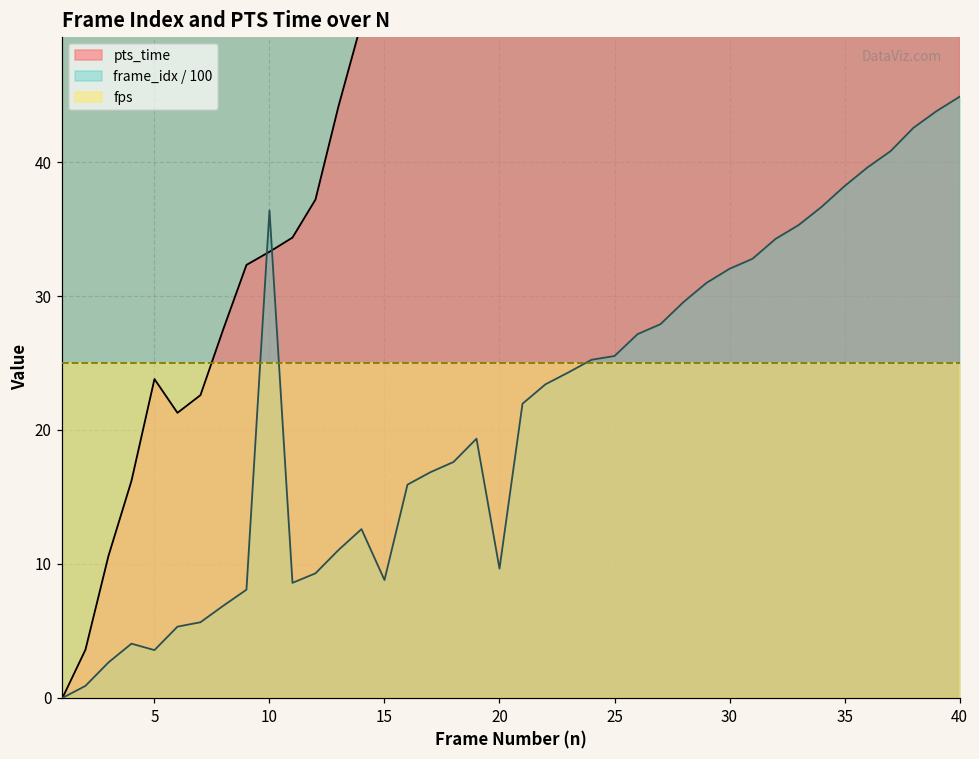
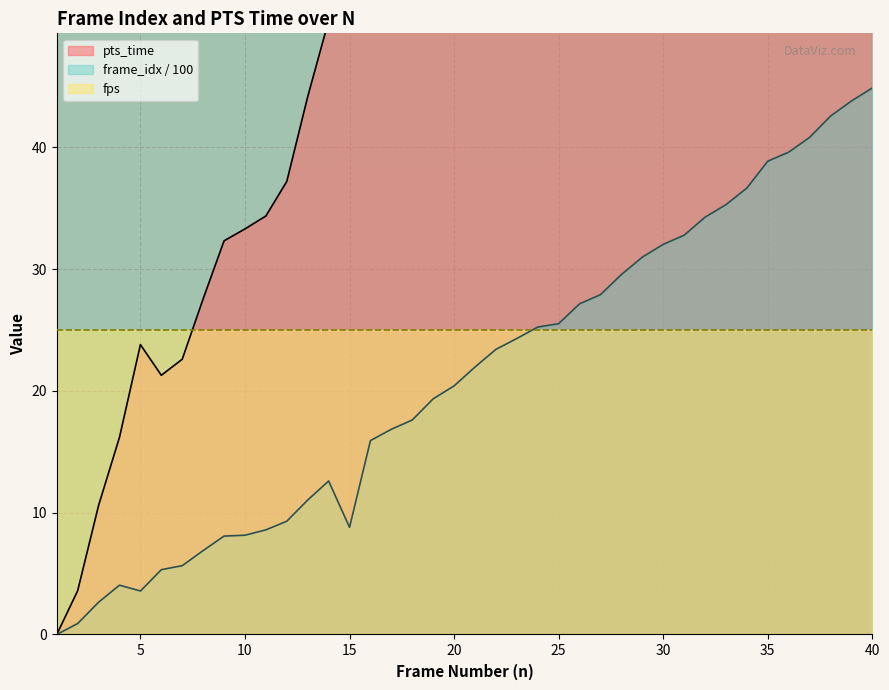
  {
    "pts_time": {
      "5": 23.8,
      "10": 33.3
    },
    "frame_idx / 100": {
      "5": 3.6,
-     "10": 36.4,
+     "10": 8.2,
      "15": 8.8,
-     "20": 9.7,
+     "20": 20.4,
      "25": 25.5,
      "30": 32.0,
-     "35": 38.2,
+     "35": 38.9,
      "40": 44.9
    },
    "fps": {
      "5": 25.0,
      "10": 25.0,
      "15": 25.0,
      "20": 25.0,
      "25": 25.0,
      "30": 25.0,
      "35": 25.0,
      "40": 25.0
    }
  }
